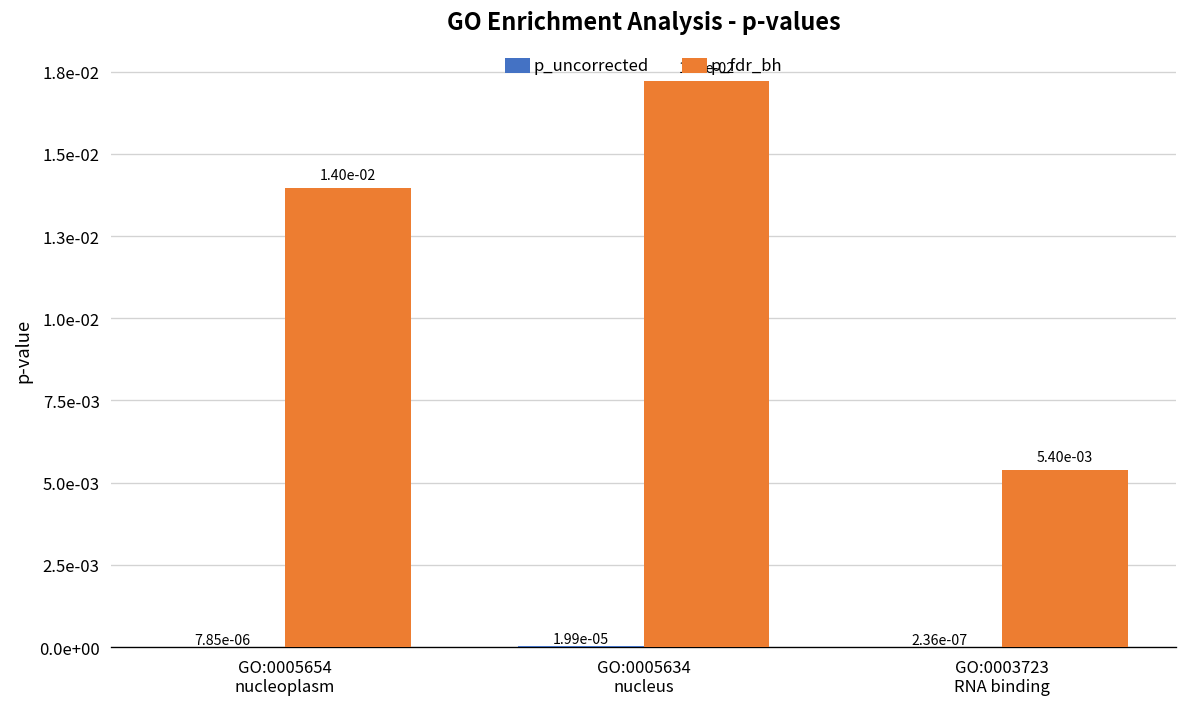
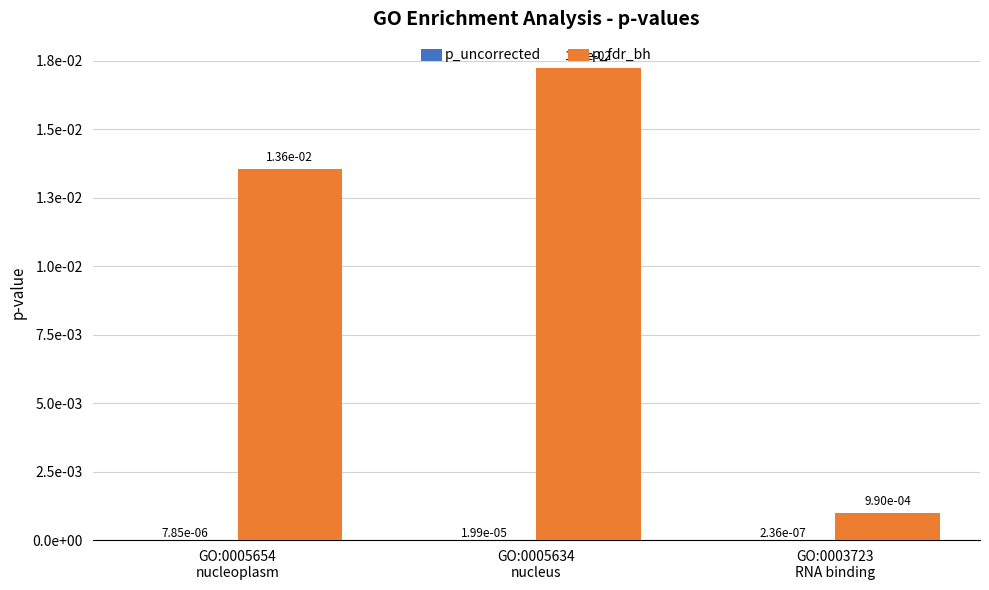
  {
    "p_uncorrected": {
      "GO:0005654 nucleoplasm": "7.85e-06",
      "GO:0005634 nucleus": "1.99e-05",
      "GO:0003723 RNA binding": "2.36e-07"
    },
    "p_fdr_bh": {
-     "GO:0005654 nucleoplasm": "1.40e-02",
+     "GO:0005654 nucleoplasm": "1.36e-02",
      "GO:0005634 nucleus": "1.72e-02",
-     "GO:0003723 RNA binding": "5.40e-03"
+     "GO:0003723 RNA binding": "9.90e-04"
    }
  }
